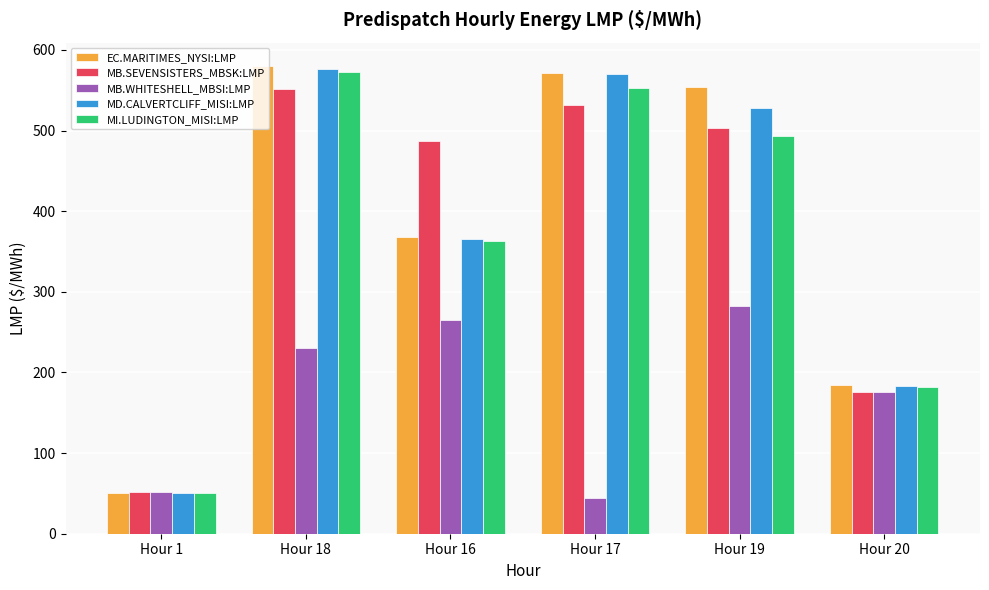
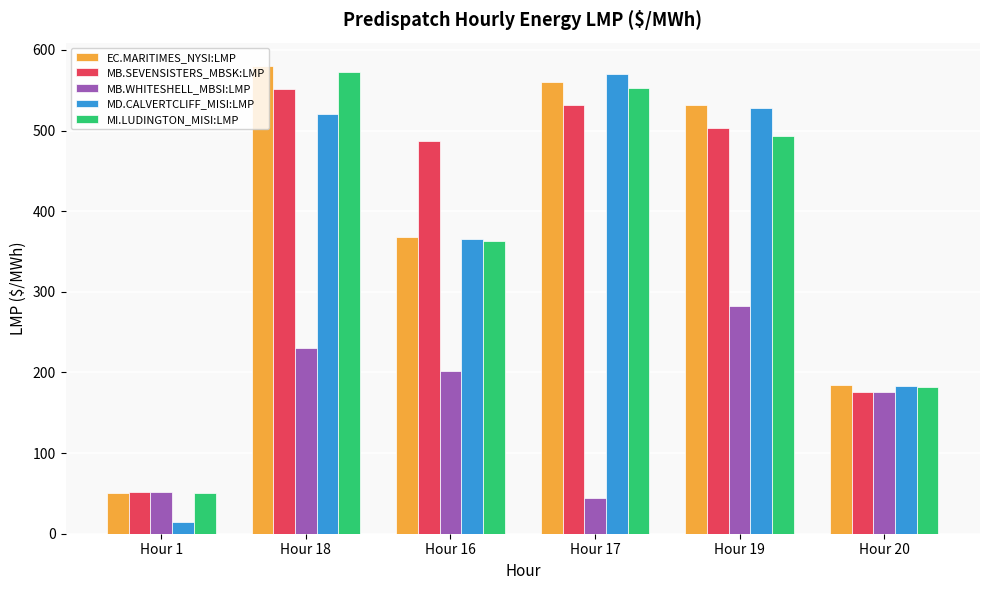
  {
    "EC.MARITIMES_NYSI:LMP": {
      "Hour 1": 50,
      "Hour 16": 370,
-     "Hour 17": 570,
-     "Hour 19": 550,
+     "Hour 17": 560,
+     "Hour 19": 530,
      "Hour 20": 180
    },
    "MB.SEVENSISTERS_MBSK:LMP": {
      "Hour 1": 50,
      "Hour 18": 550,
      "Hour 16": 490,
      "Hour 17": 530,
      "Hour 19": 500,
      "Hour 20": 180
    },
    "MB.WHITESHELL_MBSI:LMP": {
      "Hour 1": 50,
      "Hour 18": 230,
-     "Hour 16": 270,
+     "Hour 16": 200,
      "Hour 17": 40,
      "Hour 19": 280,
      "Hour 20": 180
    },
    "MD.CALVERTCLIFF_MISI:LMP": {
-     "Hour 1": 50,
-     "Hour 18": 580,
+     "Hour 1": 10,
+     "Hour 18": 520,
      "Hour 16": 370,
      "Hour 17": 570,
      "Hour 19": 530,
      "Hour 20": 180
    },
    "MI.LUDINGTON_MISI:LMP": {
      "Hour 1": 50,
      "Hour 18": 570,
      "Hour 16": 360,
      "Hour 17": 550,
      "Hour 19": 490,
      "Hour 20": 180
    }
  }
